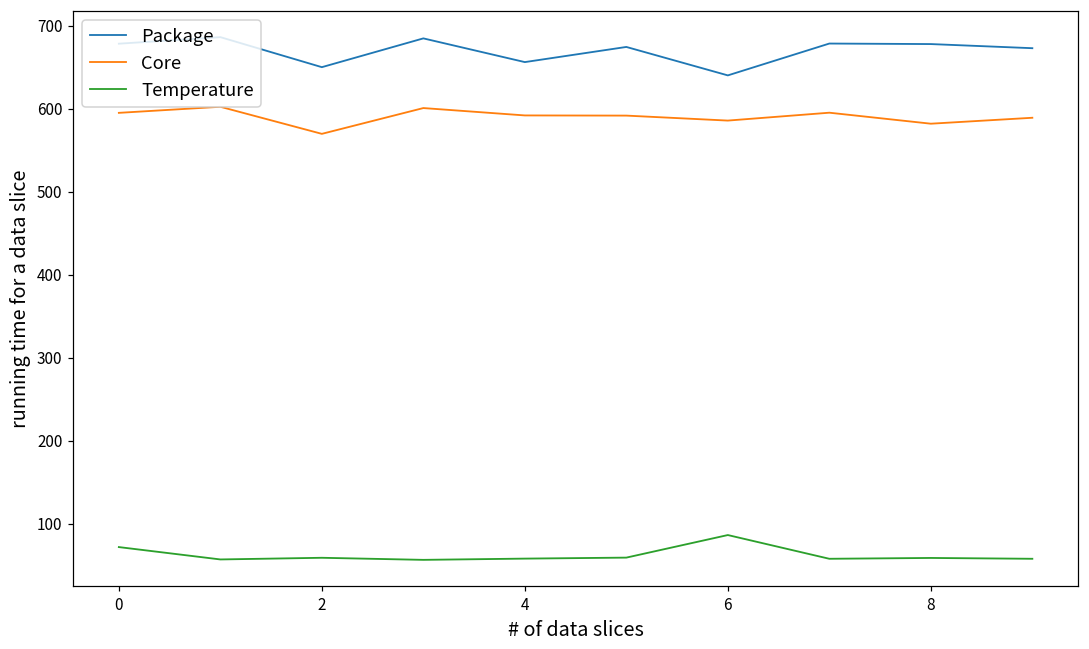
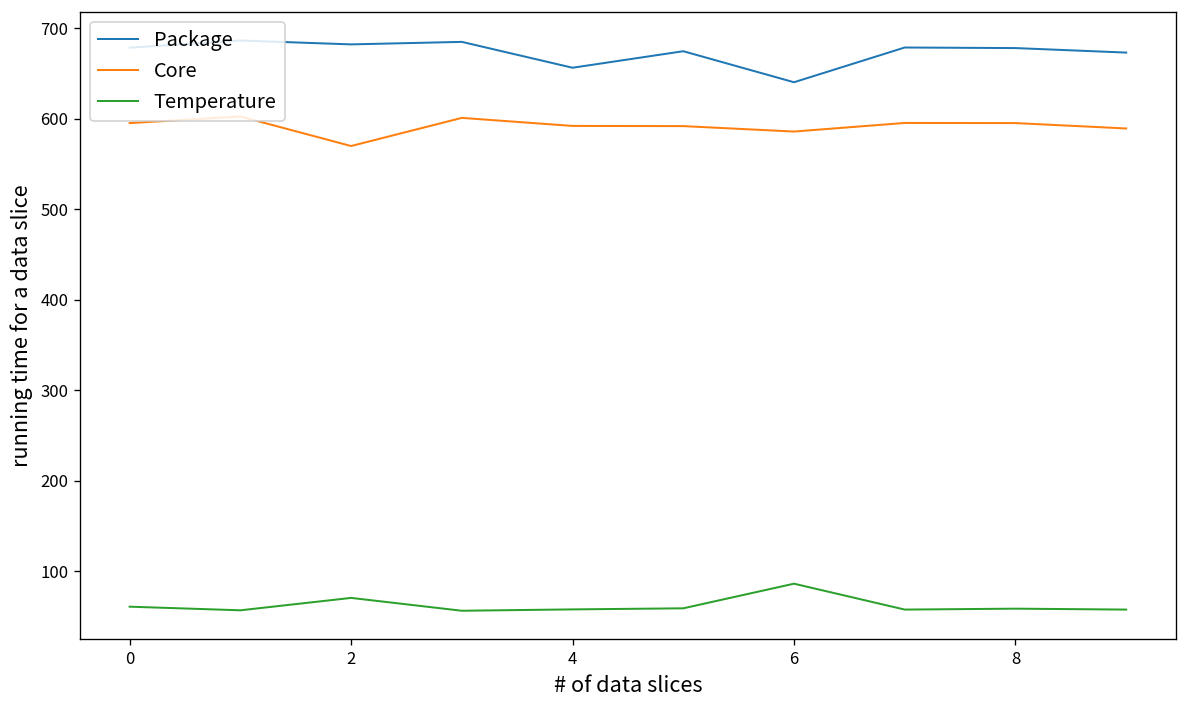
  {
    "Package": {
-     "2": 650,
+     "2": 680,
      "4": 660,
      "6": 640,
      "8": 680
    },
    "Core": {
      "0": 600,
      "2": 570,
      "4": 590,
      "6": 590,
-     "8": 580
+     "8": 600
    },
    "Temperature": {
-     "0": 70,
-     "2": 60,
+     "0": 60,
+     "2": 70,
      "4": 60,
      "6": 90,
      "8": 60
    }
  }
